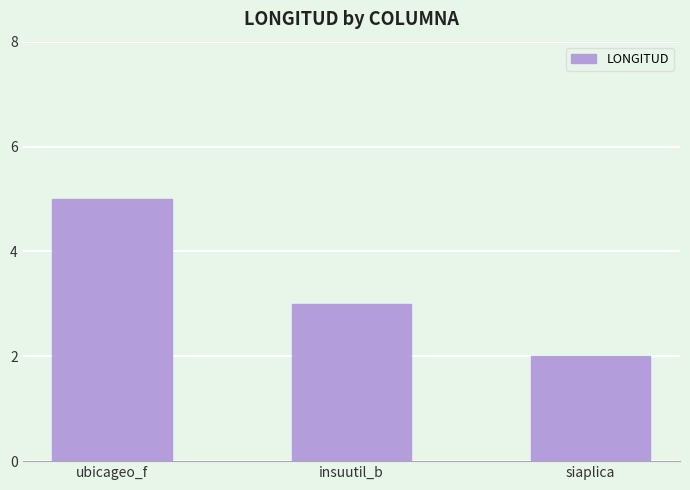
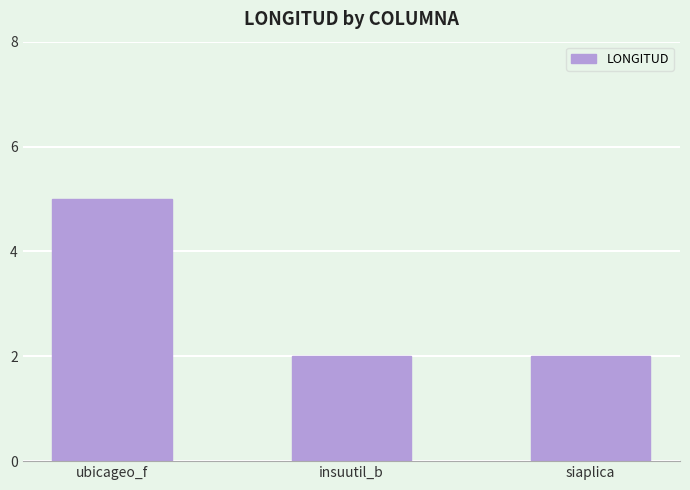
  {
    "ubicageo_f": 5,
-   "insuutil_b": 3,
+   "insuutil_b": 2,
    "siaplica": 2
  }
